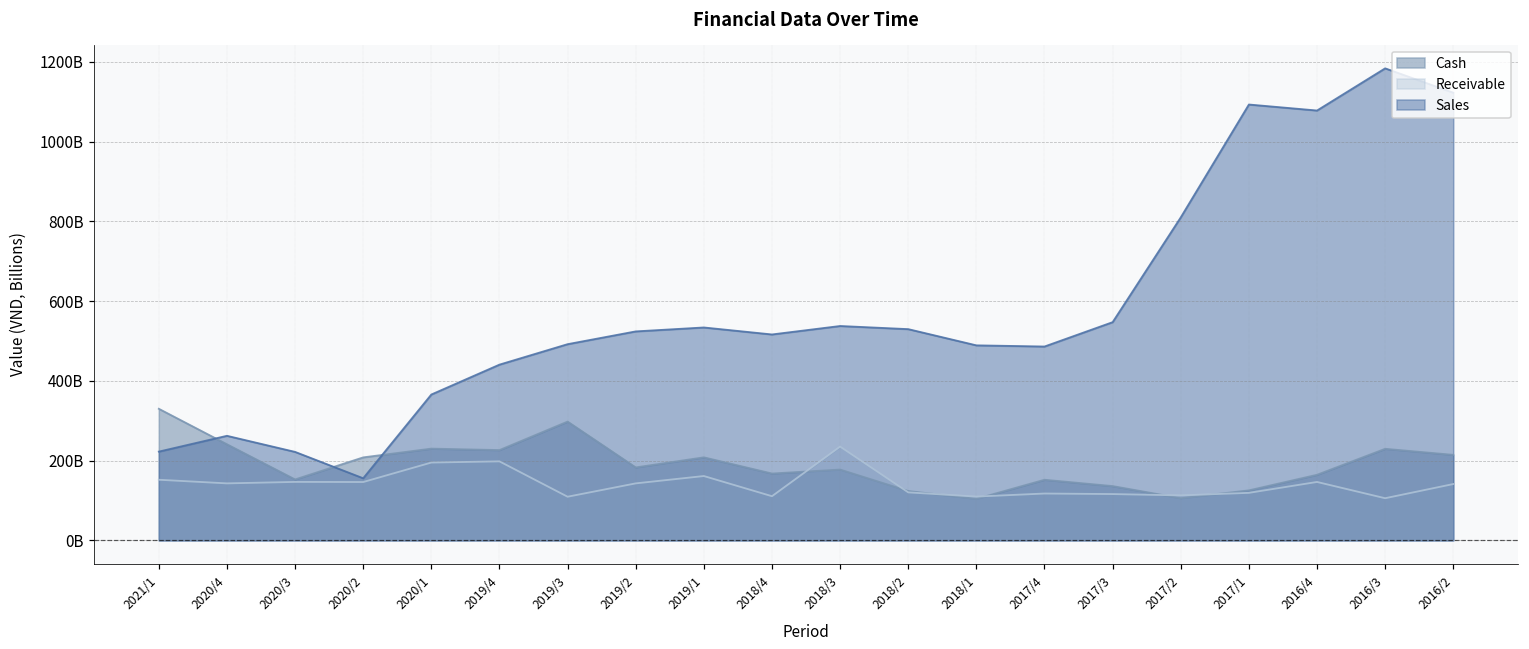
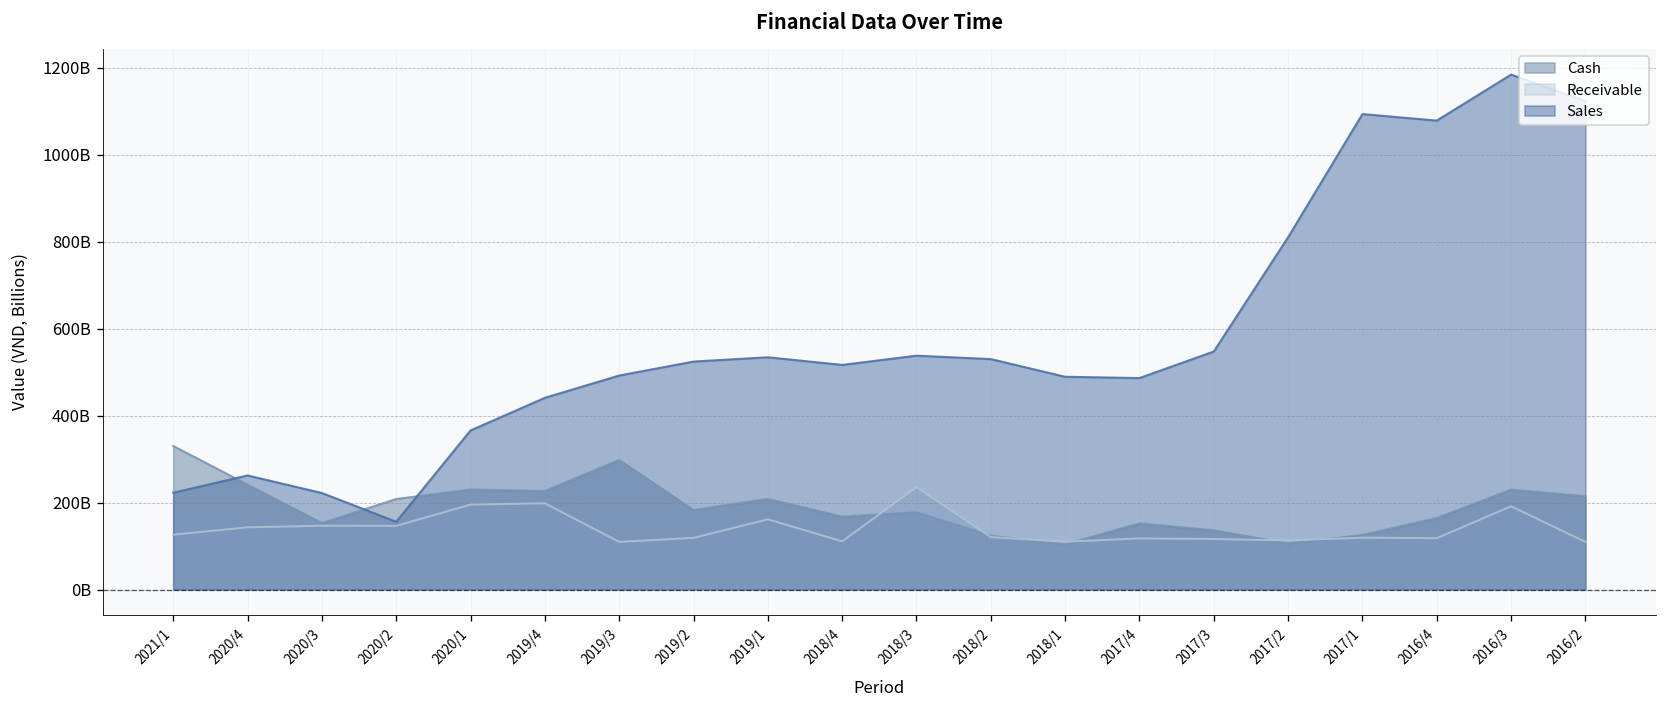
  {
    "Receivable": {
-     "2021/1": 150000000000,
+     "2021/1": 130000000000,
      "2020/4": 140000000000,
      "2020/2": 150000000000,
      "2020/1": 200000000000,
      "2019/4": 200000000000,
      "2019/3": 110000000000,
-     "2019/2": 140000000000,
+     "2019/2": 120000000000,
      "2019/1": 160000000000,
      "2018/4": 110000000000,
      "2018/3": 240000000000,
      "2017/4": 120000000000,
      "2017/3": 120000000000,
-     "2016/4": 150000000000,
-     "2016/3": 110000000000,
-     "2016/2": 140000000000
+     "2016/4": 120000000000,
+     "2016/3": 190000000000,
+     "2016/2": 110000000000
    }
  }
